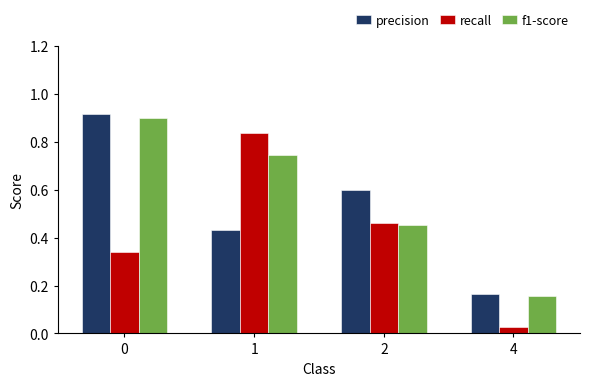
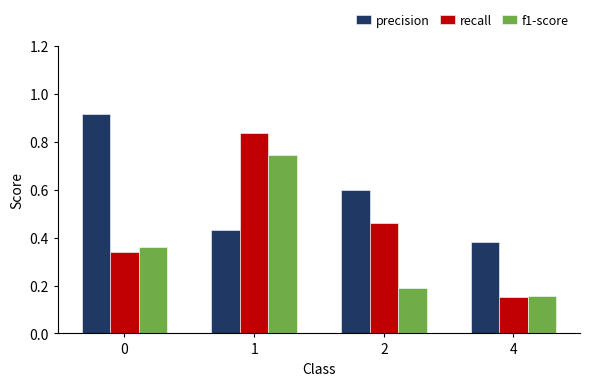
  {
    "precision": {
      "0": 0.92,
      "1": 0.43,
      "2": 0.60,
-     "4": 0.16
+     "4": 0.38
    },
    "recall": {
      "0": 0.34,
      "1": 0.84,
      "2": 0.46,
-     "4": 0.02
+     "4": 0.15
    },
    "f1-score": {
-     "0": 0.90,
+     "0": 0.36,
      "1": 0.75,
-     "2": 0.45,
+     "2": 0.19,
      "4": 0.16
    }
  }
